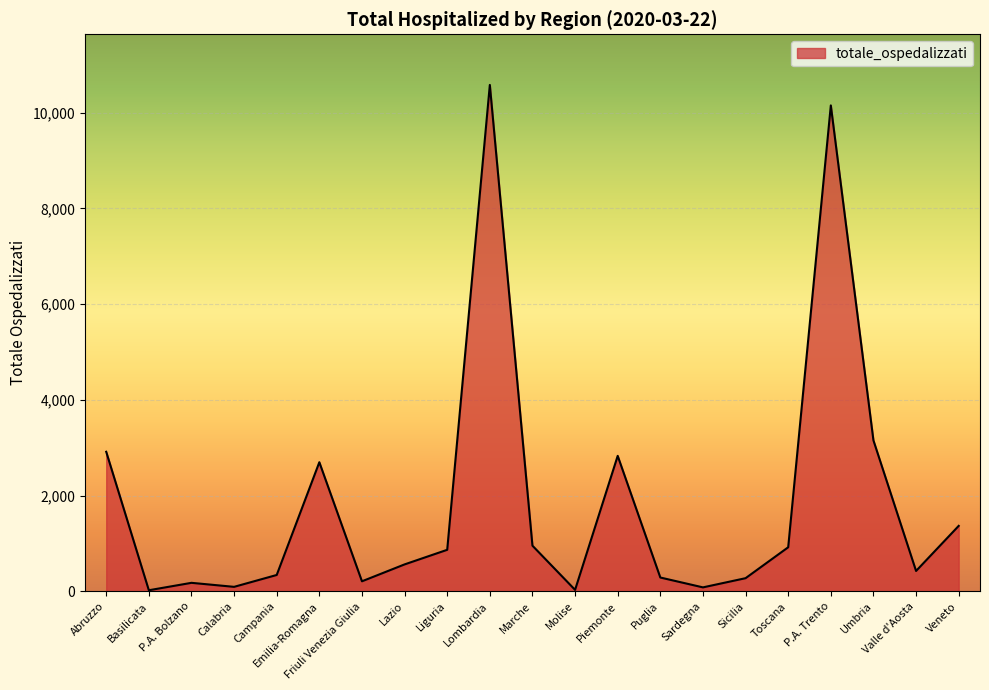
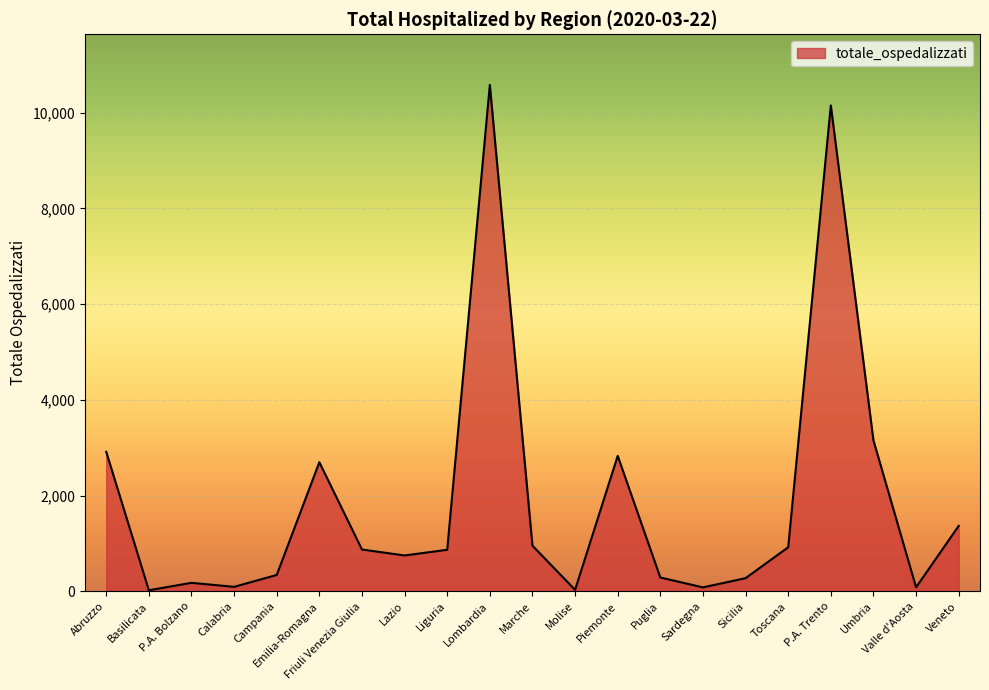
  {
    "Abruzzo": "2,900",
    "Basilicata": "0",
    "P.A. Bolzano": "200",
    "Calabria": "100",
    "Campania": "300",
    "Emilia-Romagna": "2,700",
-   "Friuli Venezia Giulia": "200",
-   "Lazio": "600",
+   "Friuli Venezia Giulia": "900",
+   "Lazio": "800",
    "Liguria": "900",
    "Lombardia": "10,600",
    "Marche": "1,000",
    "Molise": "0",
    "Piemonte": "2,800",
    "Puglia": "300",
    "Sardegna": "100",
    "Sicilia": "300",
    "Toscana": "900",
    "P.A. Trento": "10,200",
    "Umbria": "3,200",
-   "Valle d'Aosta": "400",
+   "Valle d'Aosta": "100",
    "Veneto": "1,400"
  }
